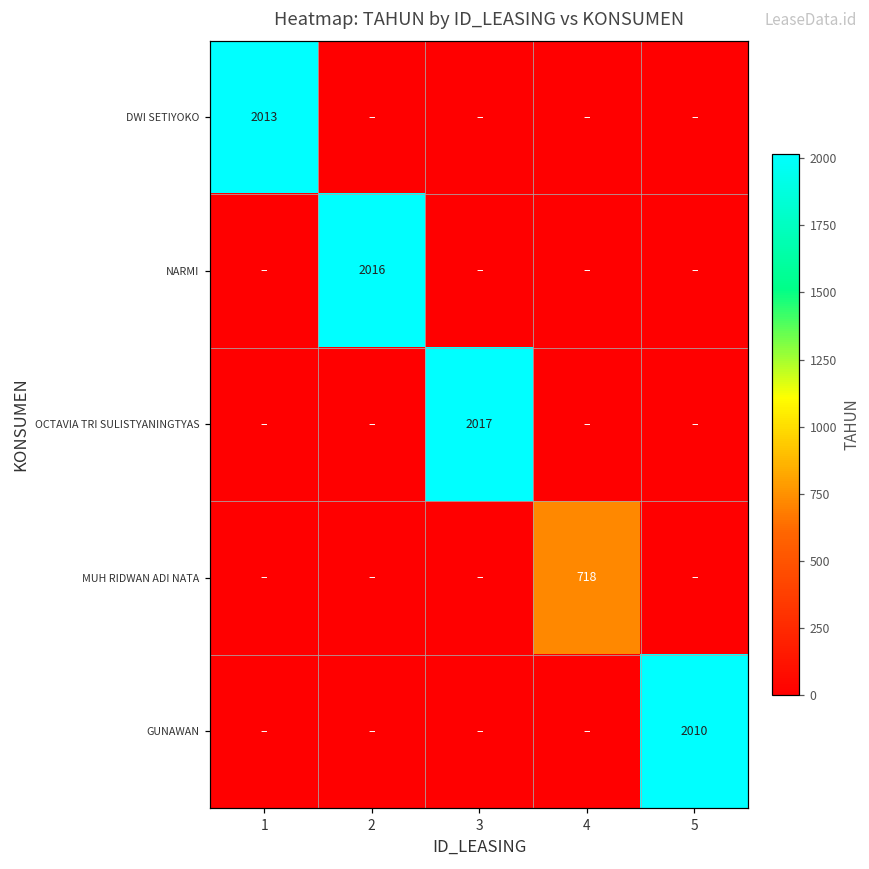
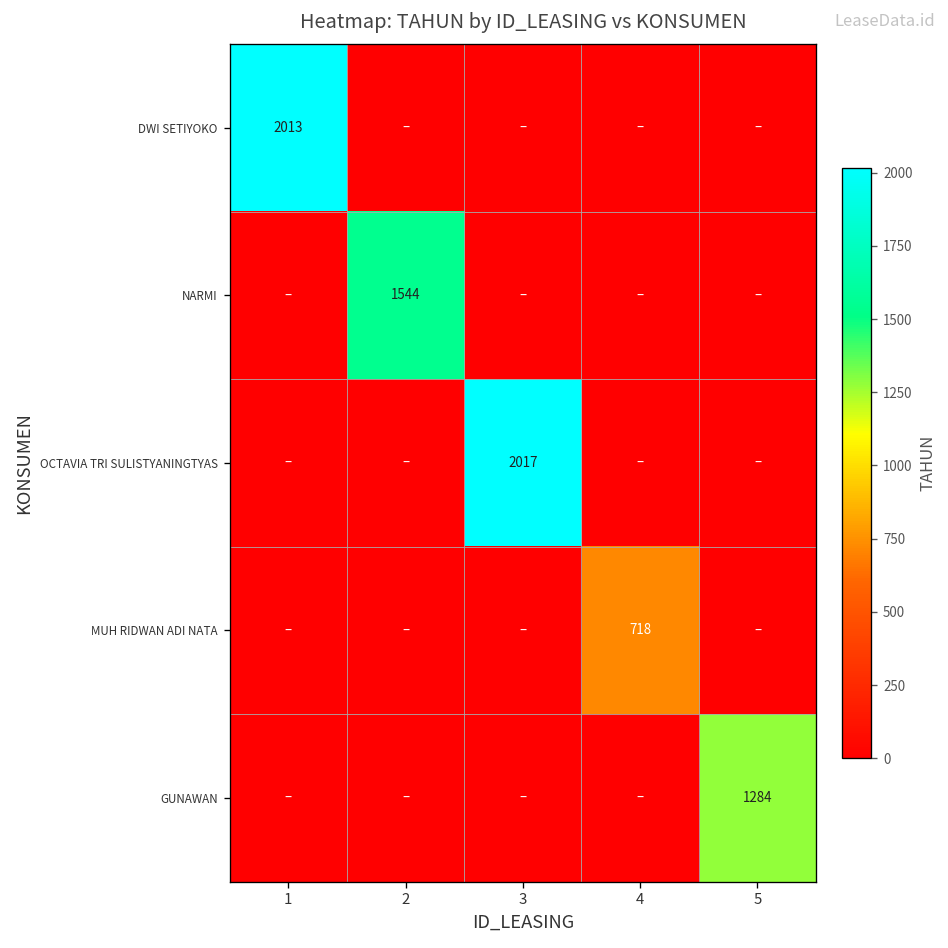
  {
    "DWI SETIYOKO": {
      "1": 2013
    },
    "NARMI": {
-     "2": 2016
+     "2": 1544
    },
    "OCTAVIA TRI SULISTYANINGTYAS": {
      "3": 2017
    },
    "MUH RIDWAN ADI NATA": {
      "4": 718
    },
    "GUNAWAN": {
-     "5": 2010
+     "5": 1284
    }
  }
